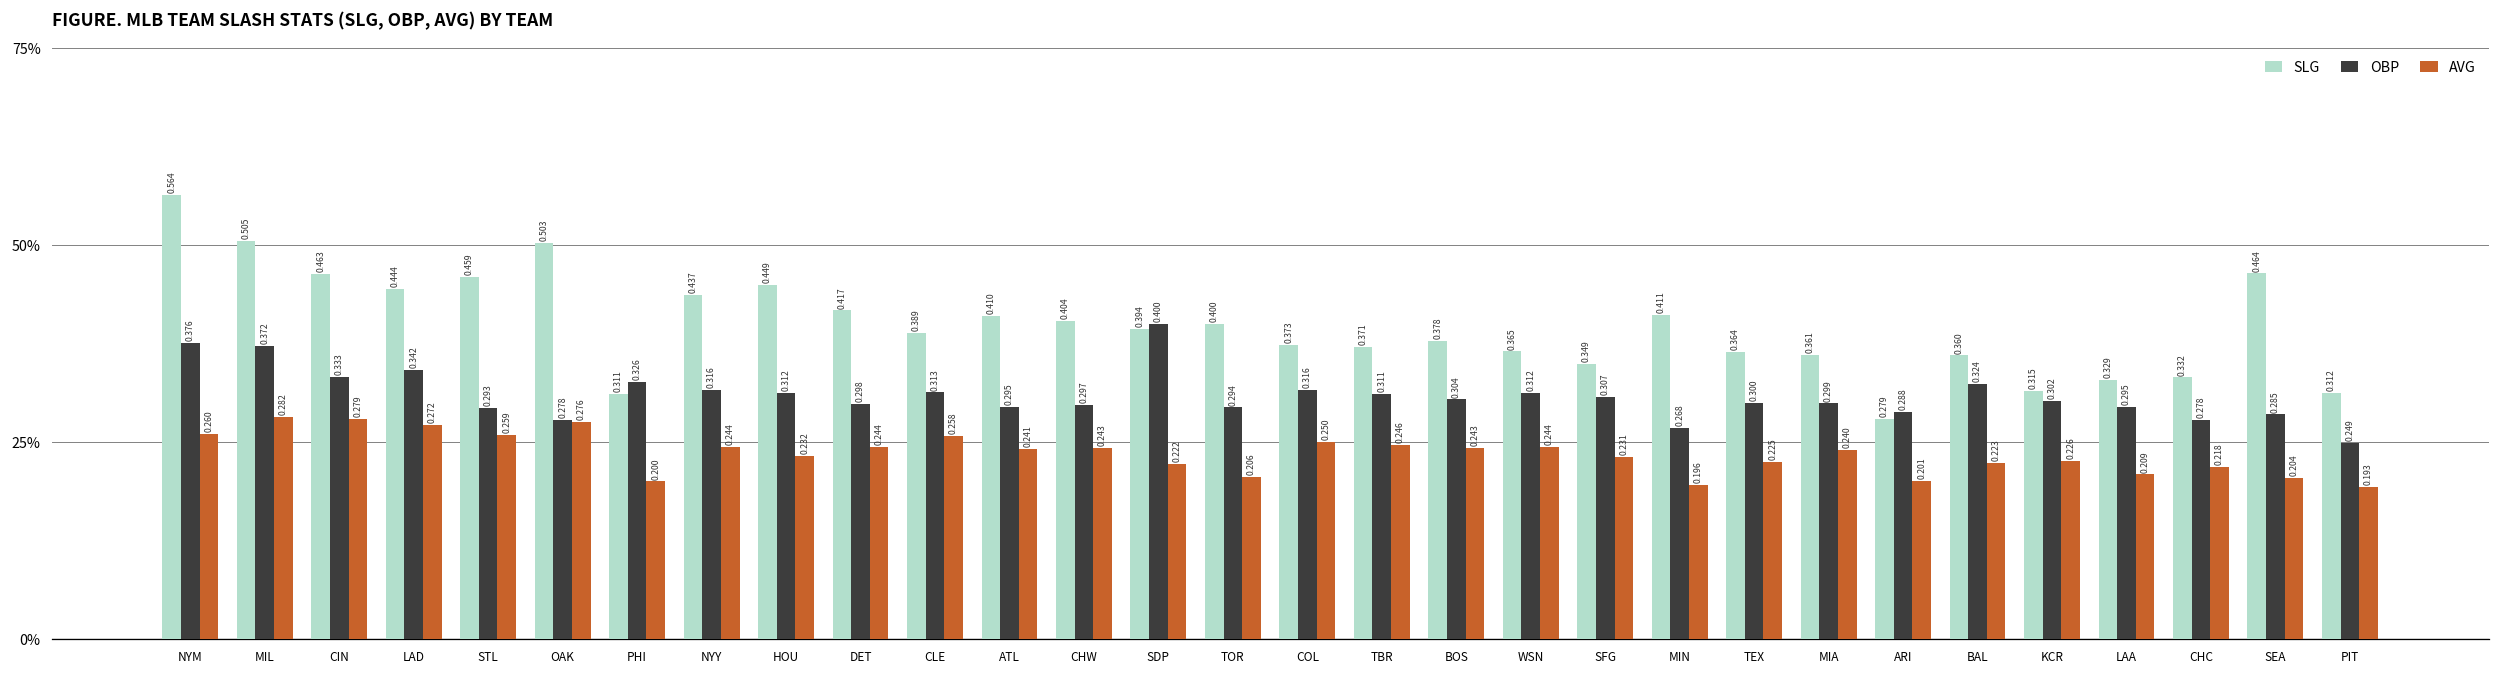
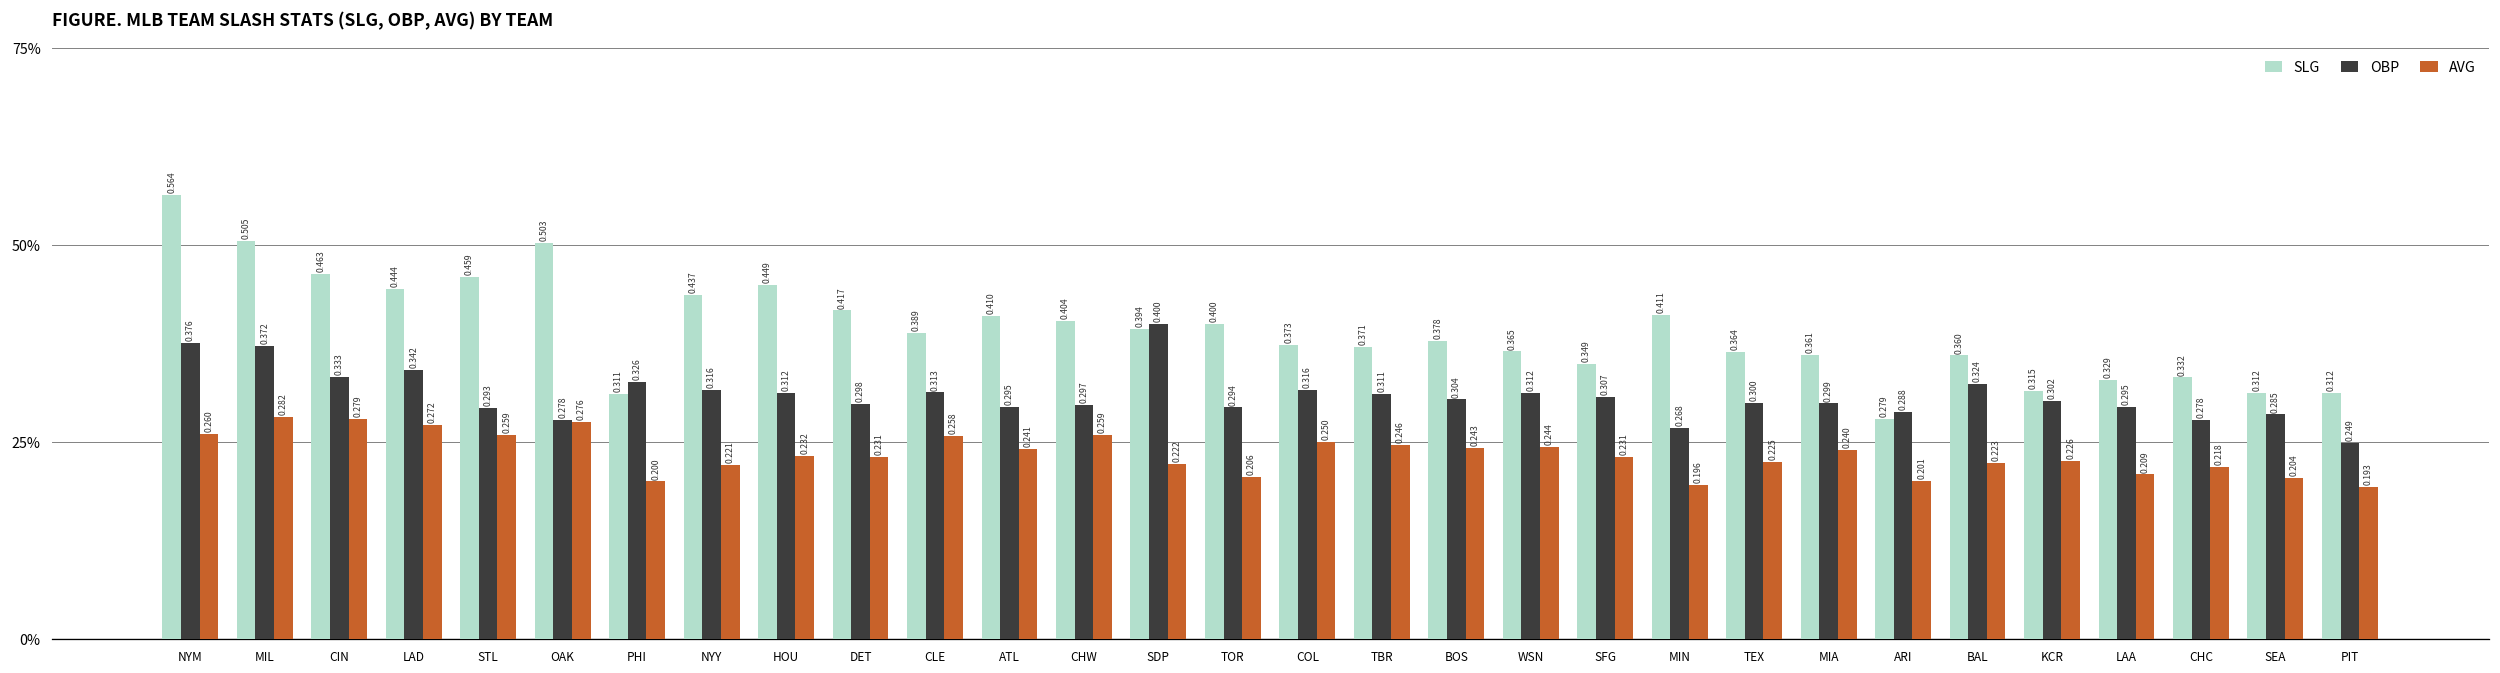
  {
    "SLG": {
      "NYM": 0.564,
      "MIL": 0.505,
      "CIN": 0.463,
      "LAD": 0.444,
      "STL": 0.459,
      "OAK": 0.503,
      "PHI": 0.311,
      "NYY": 0.437,
      "HOU": 0.449,
      "DET": 0.417,
      "CLE": 0.389,
      "ATL": 0.410,
      "CHW": 0.404,
      "SDP": 0.394,
      "TOR": 0.400,
      "COL": 0.373,
      "TBR": 0.371,
      "BOS": 0.378,
      "WSN": 0.365,
      "SFG": 0.349,
      "MIN": 0.411,
      "TEX": 0.364,
      "MIA": 0.361,
      "ARI": 0.279,
      "BAL": 0.360,
      "KCR": 0.315,
      "LAA": 0.329,
      "CHC": 0.332,
-     "SEA": 0.464,
+     "SEA": 0.312,
      "PIT": 0.312
    },
    "OBP": {
      "NYM": 0.376,
      "MIL": 0.372,
      "CIN": 0.333,
      "LAD": 0.342,
      "STL": 0.293,
      "OAK": 0.278,
      "PHI": 0.326,
      "NYY": 0.316,
      "HOU": 0.312,
      "DET": 0.298,
      "CLE": 0.313,
      "ATL": 0.295,
      "CHW": 0.297,
      "SDP": 0.400,
      "TOR": 0.294,
      "COL": 0.316,
      "TBR": 0.311,
      "BOS": 0.304,
      "WSN": 0.312,
      "SFG": 0.307,
      "MIN": 0.268,
      "TEX": 0.300,
      "MIA": 0.299,
      "ARI": 0.288,
      "BAL": 0.324,
      "KCR": 0.302,
      "LAA": 0.295,
      "CHC": 0.278,
      "SEA": 0.285,
      "PIT": 0.249
    },
    "AVG": {
      "NYM": 0.260,
      "MIL": 0.282,
      "CIN": 0.279,
      "LAD": 0.272,
      "STL": 0.259,
      "OAK": 0.276,
      "PHI": 0.200,
-     "NYY": 0.244,
+     "NYY": 0.221,
      "HOU": 0.232,
-     "DET": 0.244,
+     "DET": 0.231,
      "CLE": 0.258,
      "ATL": 0.241,
-     "CHW": 0.243,
+     "CHW": 0.259,
      "SDP": 0.222,
      "TOR": 0.206,
      "COL": 0.250,
      "TBR": 0.246,
      "BOS": 0.243,
      "WSN": 0.244,
      "SFG": 0.231,
      "MIN": 0.196,
      "TEX": 0.225,
      "MIA": 0.240,
      "ARI": 0.201,
      "BAL": 0.223,
      "KCR": 0.226,
      "LAA": 0.209,
      "CHC": 0.218,
      "SEA": 0.204,
      "PIT": 0.193
    }
  }
